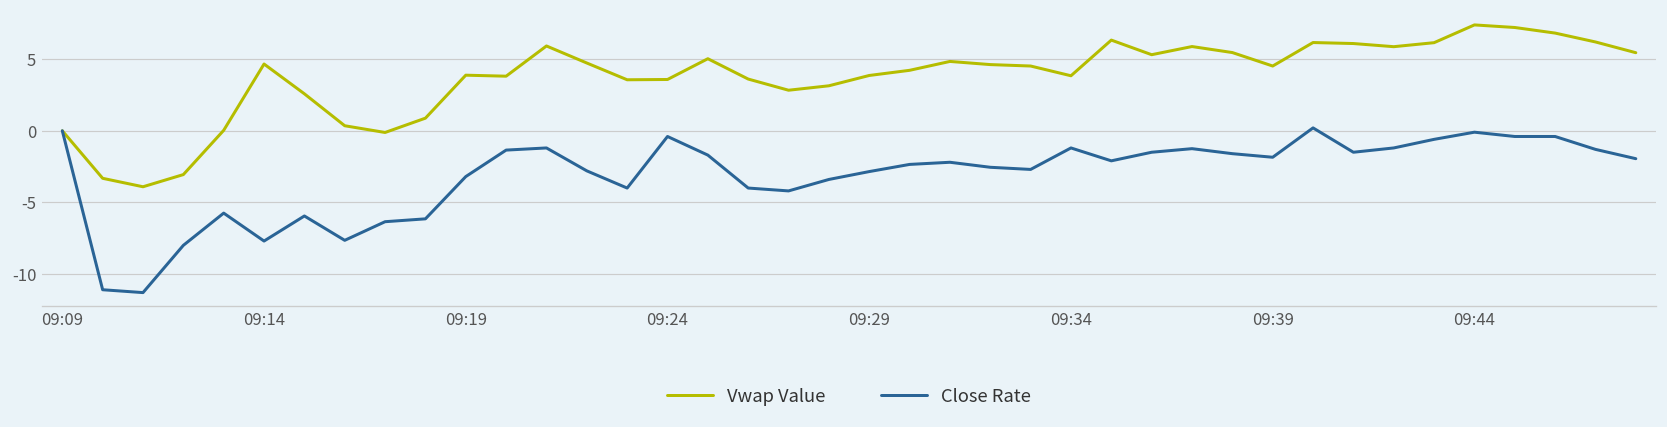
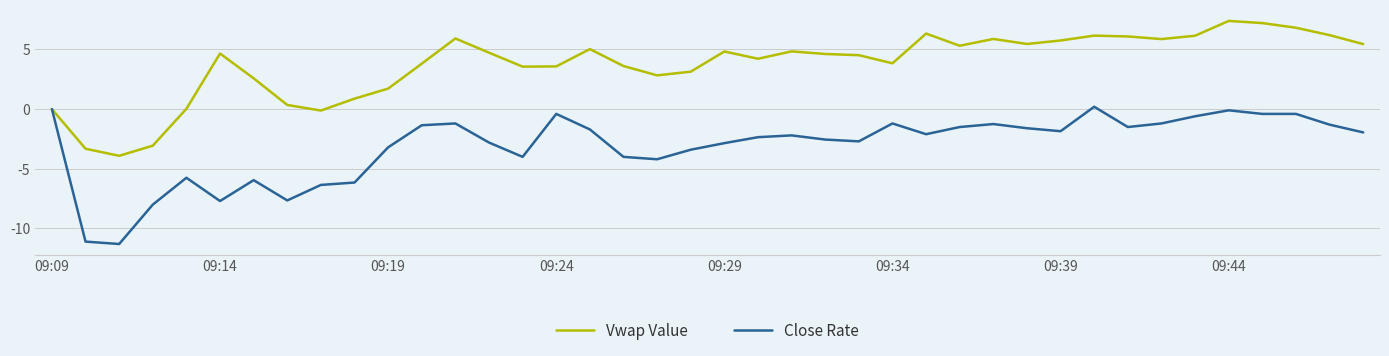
  {
    "Vwap Value": {
      "09:14": 4.7,
-     "09:19": 3.9,
+     "09:19": 1.7,
      "09:24": 3.6,
-     "09:29": 3.9,
+     "09:29": 4.8,
      "09:34": 3.8,
-     "09:39": 4.5,
+     "09:39": 5.8,
      "09:44": 7.4
    },
    "Close Rate": {
      "09:14": -7.7,
      "09:19": -3.2,
      "09:24": -0.4,
      "09:29": -2.9,
      "09:34": -1.2,
      "09:39": -1.9,
      "09:44": -0.1
    }
  }
